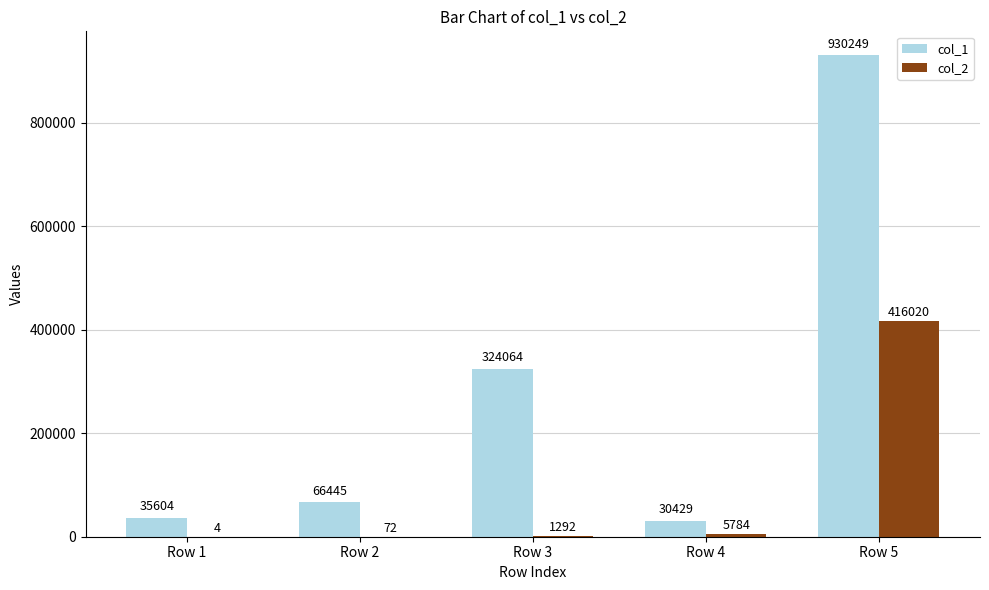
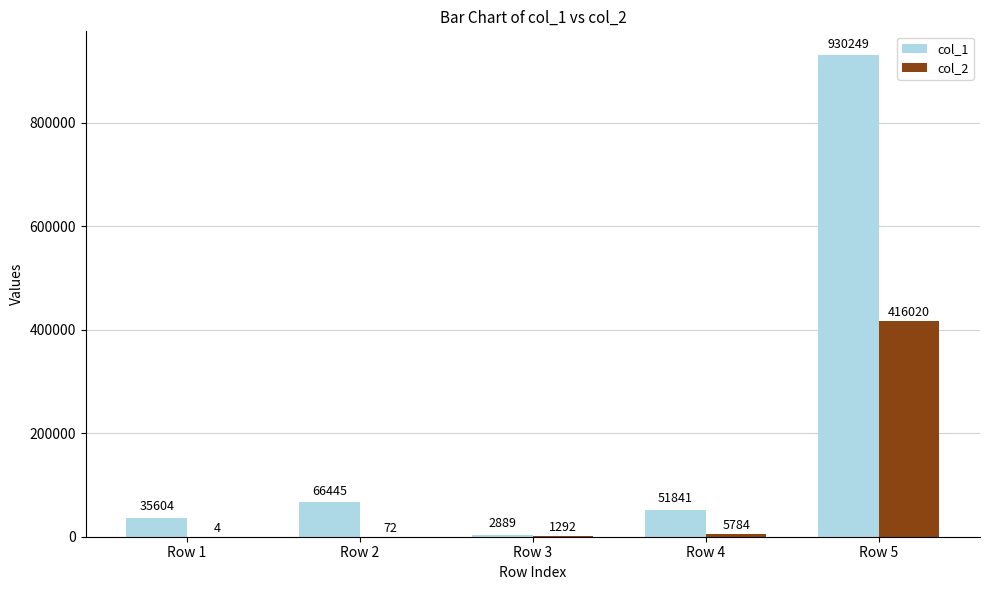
  {
    "col_1": {
      "Row 1": 35604,
      "Row 2": 66445,
-     "Row 3": 324064,
-     "Row 4": 30429,
+     "Row 3": 2889,
+     "Row 4": 51841,
      "Row 5": 930249
    },
    "col_2": {
      "Row 1": 4,
      "Row 2": 72,
      "Row 3": 1292,
      "Row 4": 5784,
      "Row 5": 416020
    }
  }
